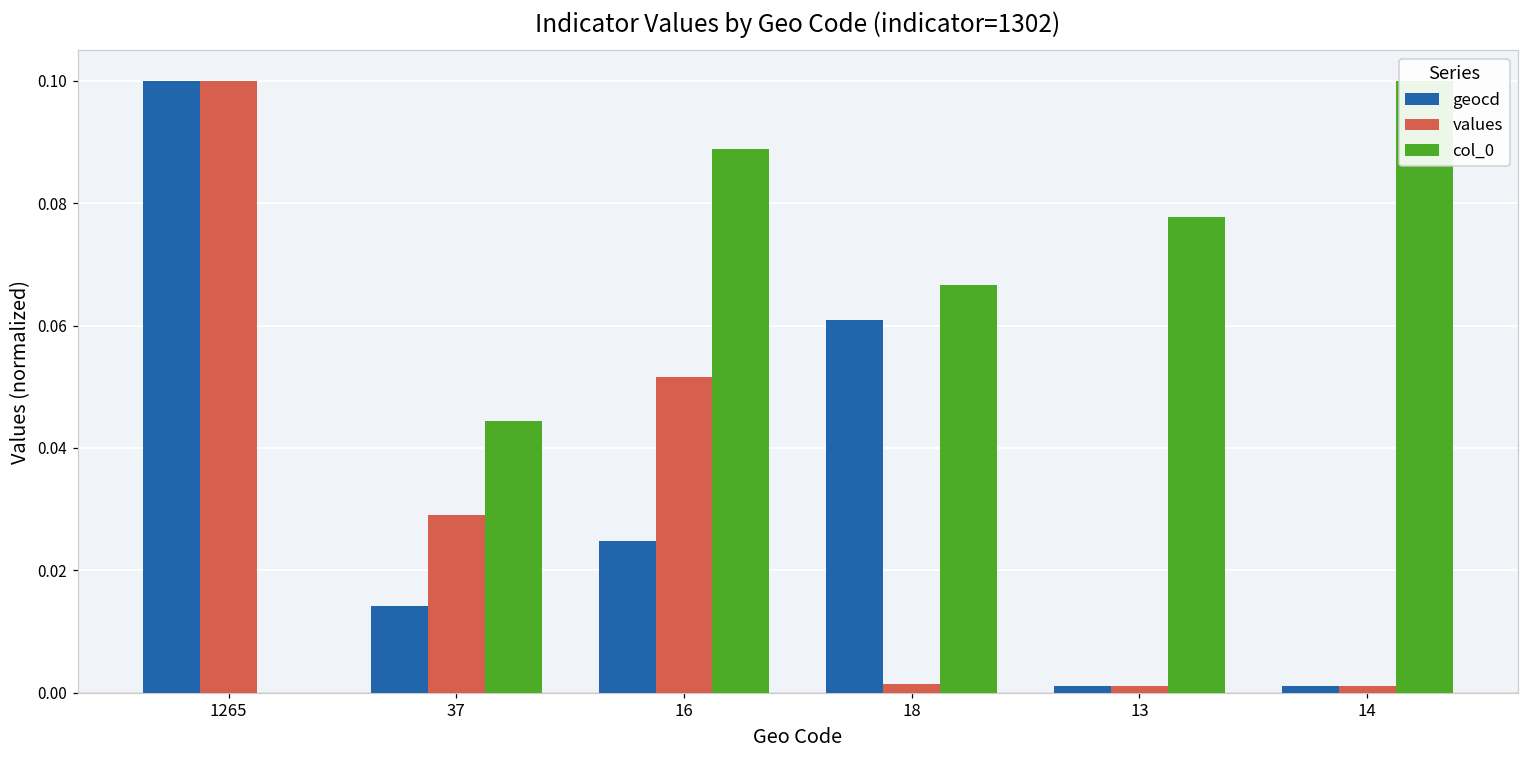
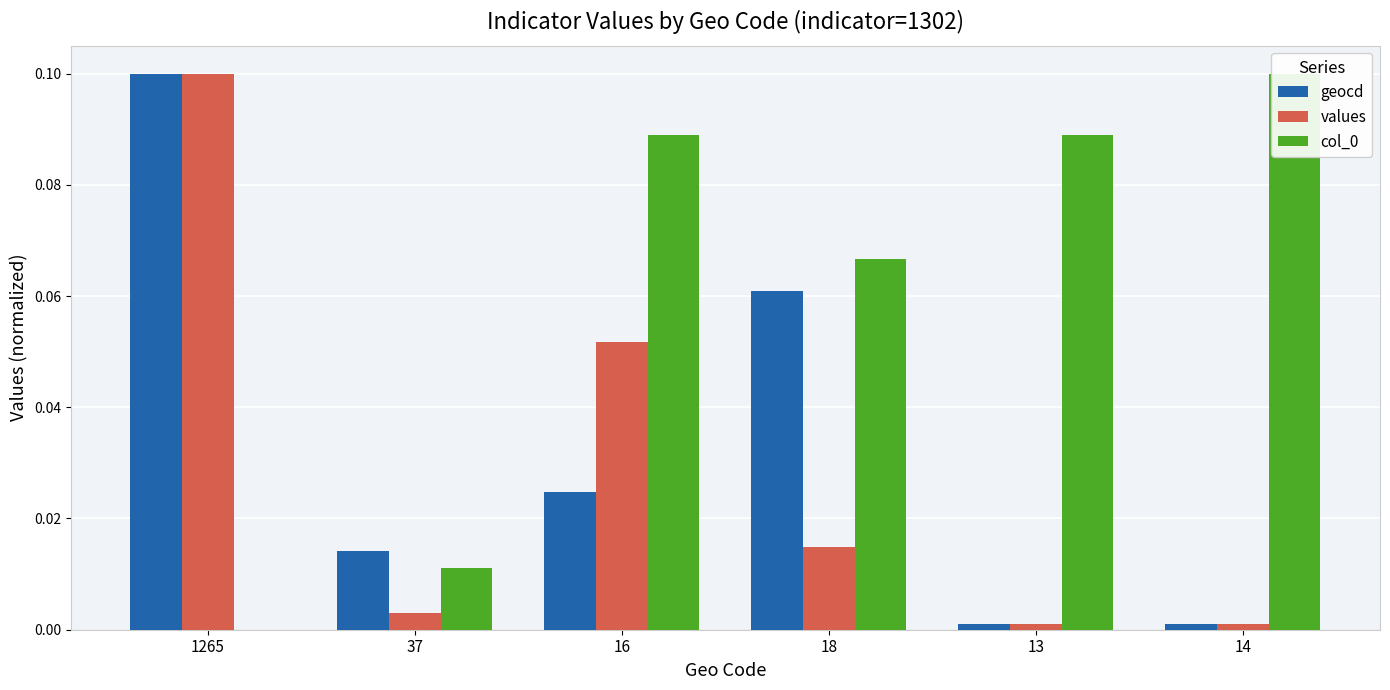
  {
    "geocd": {
      "1265": 0.100,
      "37": 0.014,
      "16": 0.025,
      "18": 0.061,
      "13": 0.001,
      "14": 0.001
    },
    "values": {
      "1265": 0.100,
-     "37": 0.029,
+     "37": 0.003,
      "16": 0.052,
-     "18": 0.001,
+     "18": 0.015,
      "13": 0.001,
      "14": 0.001
    },
    "col_0": {
      "1265": 0.000,
-     "37": 0.044,
+     "37": 0.011,
      "16": 0.089,
      "18": 0.067,
-     "13": 0.078
+     "13": 0.089
    }
  }
